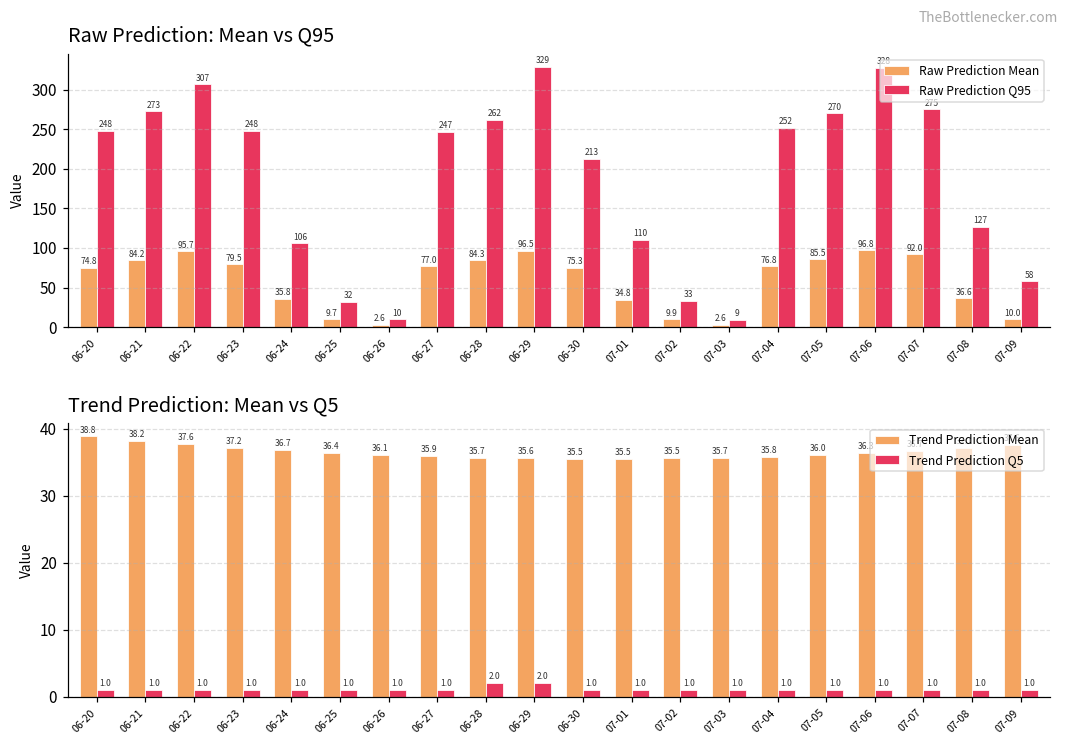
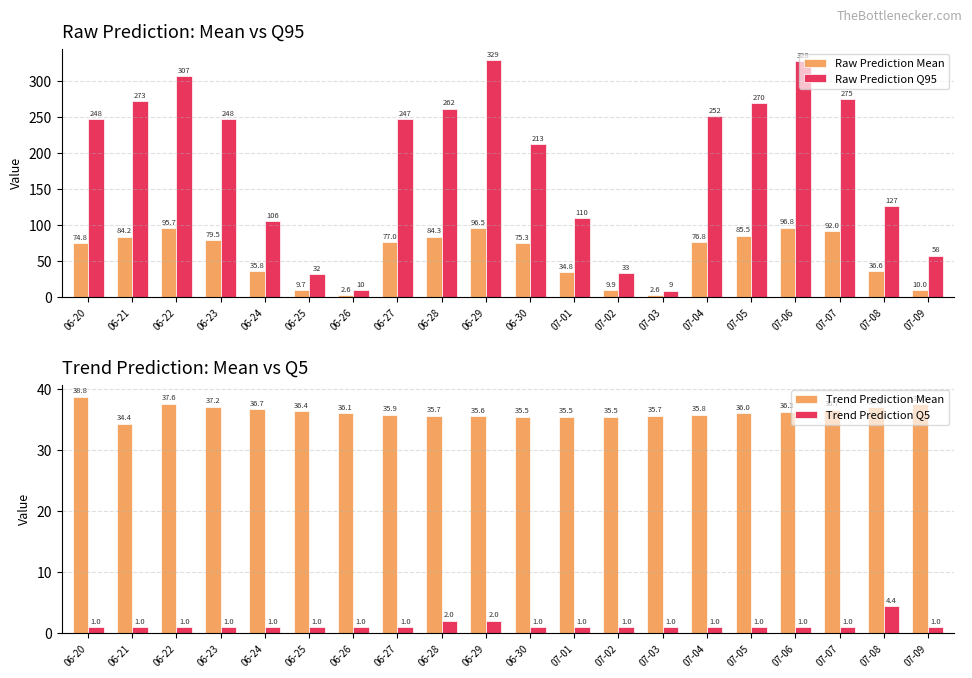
  {
    "Raw Prediction: Mean vs Q95": {
      "Raw Prediction Mean": {
        "06-20": 74.8,
        "06-21": 84.2,
        "06-22": 95.7,
        "06-23": 79.5,
        "06-24": 35.8,
        "06-25": 9.7,
        "06-26": 2.6,
        "06-27": 77.0,
        "06-28": 84.3,
        "06-29": 96.5,
        "06-30": 75.3,
        "07-01": 34.8,
        "07-02": 9.9,
        "07-03": 2.6,
        "07-04": 76.8,
        "07-05": 85.5,
        "07-06": 96.8,
        "07-07": 92.0,
        "07-08": 36.6,
        "07-09": 10.0
      },
      "Raw Prediction Q95": {
        "06-20": 248,
        "06-21": 273,
        "06-22": 307,
        "06-23": 248,
        "06-24": 106,
        "06-25": 32,
        "06-26": 10,
        "06-27": 247,
        "06-28": 262,
        "06-29": 329,
        "06-30": 213,
        "07-01": 110,
        "07-02": 33,
        "07-03": 9,
        "07-04": 252,
        "07-05": 270,
        "07-07": 275,
        "07-08": 127,
        "07-09": 58
      }
    },
    "Trend Prediction: Mean vs Q5": {
      "Trend Prediction Mean": {
        "06-20": 38.8,
-       "06-21": 38.2,
+       "06-21": 34.4,
        "06-22": 37.6,
        "06-23": 37.2,
        "06-24": 36.7,
        "06-25": 36.4,
        "06-26": 36.1,
        "06-27": 35.9,
        "06-28": 35.7,
        "06-29": 35.6,
        "06-30": 35.5,
        "07-01": 35.5,
        "07-02": 35.5,
        "07-03": 35.7,
        "07-04": 35.8,
        "07-05": 36.0
      },
      "Trend Prediction Q5": {
        "06-20": 1.0,
        "06-21": 1.0,
        "06-22": 1.0,
        "06-23": 1.0,
        "06-24": 1.0,
        "06-25": 1.0,
        "06-26": 1.0,
        "06-27": 1.0,
        "06-28": 2.0,
        "06-29": 2.0,
        "06-30": 1.0,
        "07-01": 1.0,
        "07-02": 1.0,
        "07-03": 1.0,
        "07-04": 1.0,
        "07-05": 1.0,
        "07-06": 1.0,
        "07-07": 1.0,
-       "07-08": 1.0,
+       "07-08": 4.4,
        "07-09": 1.0
      }
    }
  }
